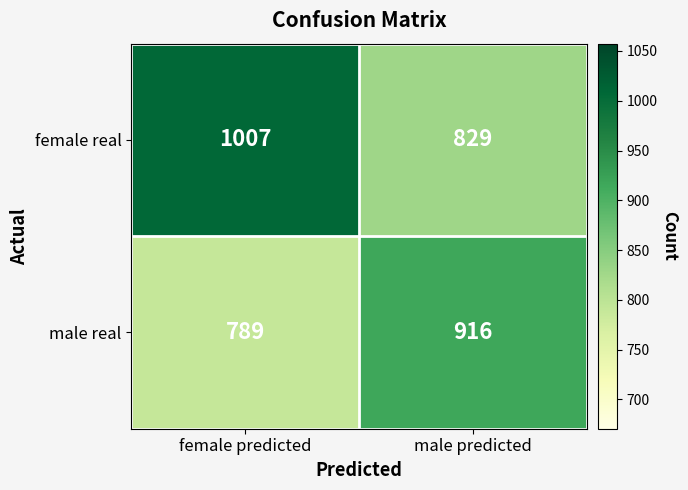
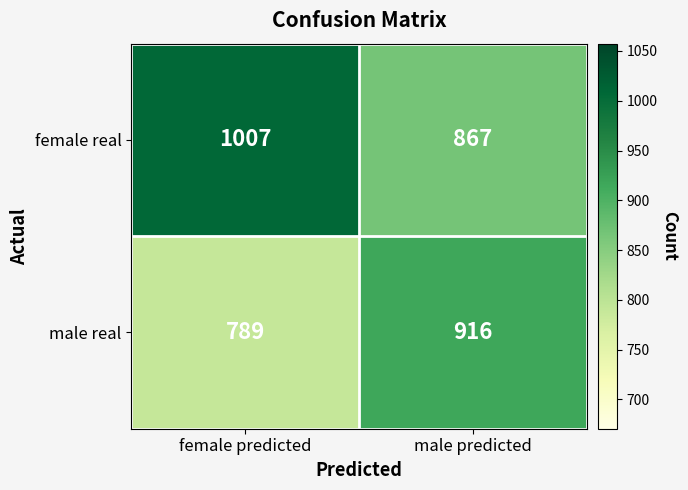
  {
    "female real": {
      "female predicted": 1007,
-     "male predicted": 829
+     "male predicted": 867
    },
    "male real": {
      "female predicted": 789,
      "male predicted": 916
    }
  }
